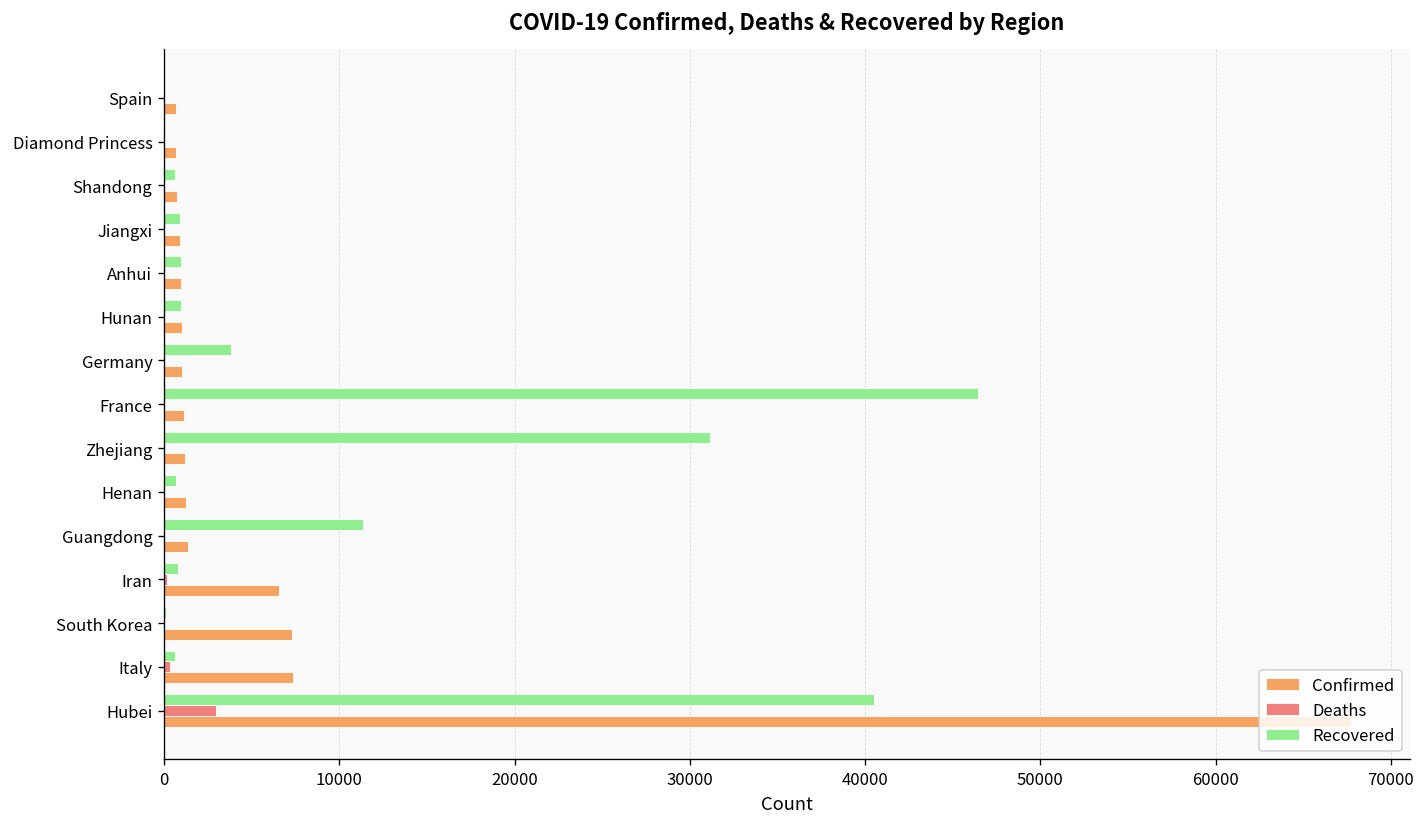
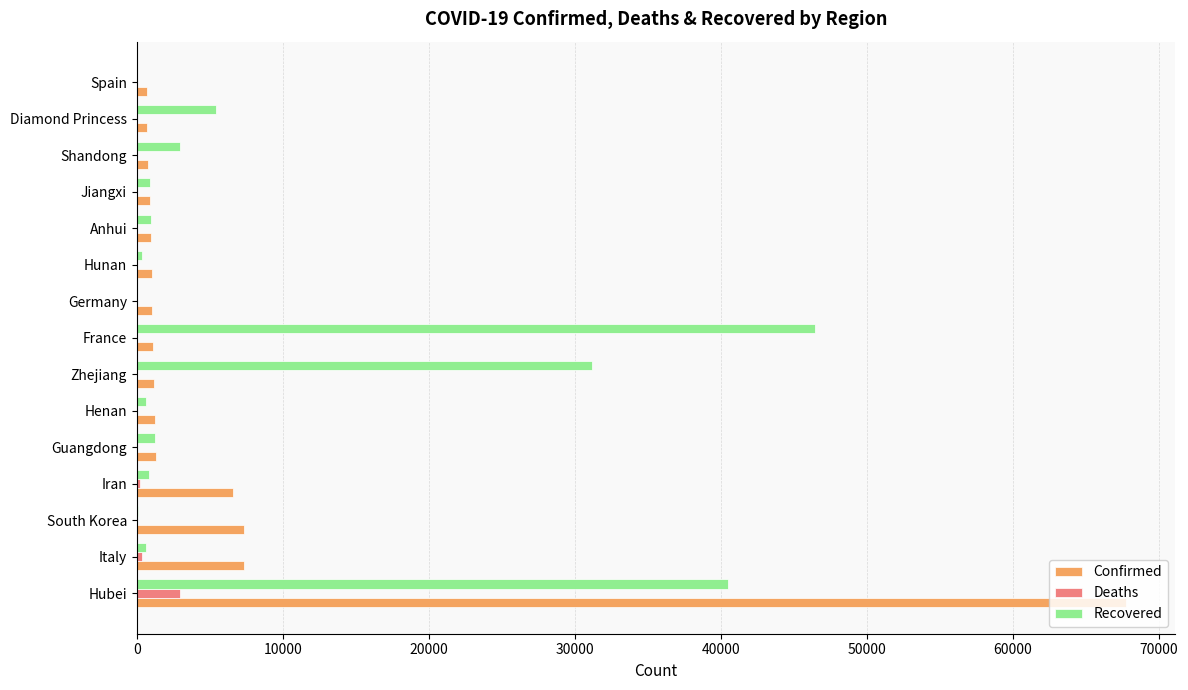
  {
    "Recovered": {
-     "Diamond Princess": 0,
-     "Shandong": 600,
+     "Diamond Princess": 5400,
+     "Shandong": 3000,
      "Jiangxi": 900,
      "Anhui": 1000,
-     "Hunan": 1000,
-     "Germany": 3800,
+     "Hunan": 400,
+     "Germany": 0,
      "France": 46500,
      "Zhejiang": 31200,
      "Henan": 700,
-     "Guangdong": 11300,
+     "Guangdong": 1300,
      "Iran": 800,
      "Italy": 600,
      "Hubei": 40500
    }
  }
